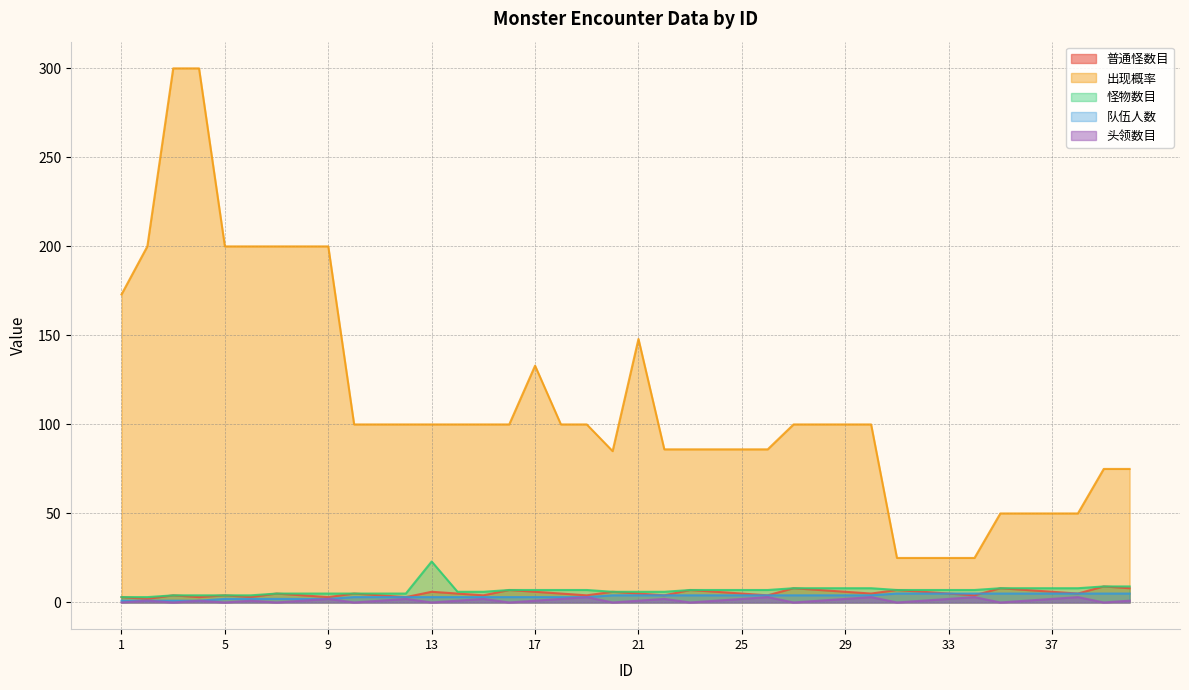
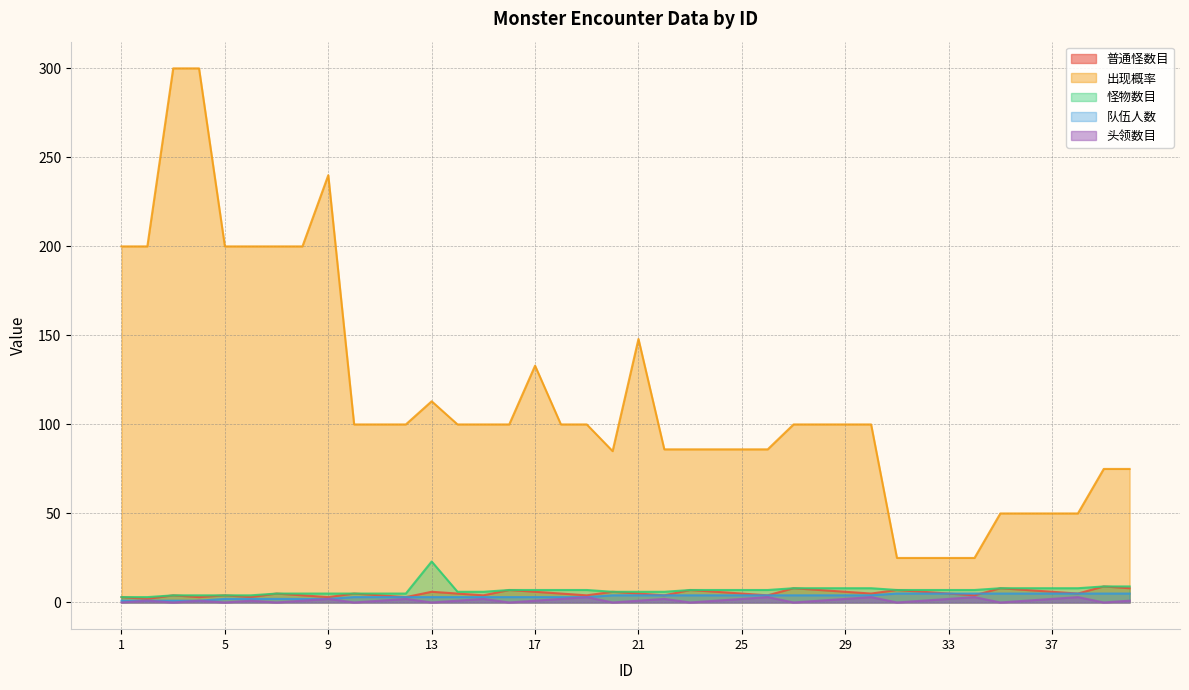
  {
    "普通怪数目": {
      "13": 6,
      "29": 6
    },
    "出现概率": {
-     "1": 173,
+     "1": 200,
      "5": 200,
-     "9": 200,
-     "13": 100,
+     "9": 240,
+     "13": 113,
      "17": 133,
      "21": 148,
      "25": 86,
      "29": 100,
      "33": 25,
      "37": 50
    },
    "怪物数目": {
      "9": 5,
      "13": 23,
      "25": 7,
      "29": 8,
      "33": 7,
      "37": 8
    },
    "队伍人数": {
      "5": 2,
      "13": 3,
      "17": 3,
      "29": 4
    },
    "头领数目": {
      "5": 0,
      "13": 0,
      "17": 1,
      "21": 1,
      "25": 2,
      "29": 2,
      "33": 2,
      "37": 2
    }
  }
